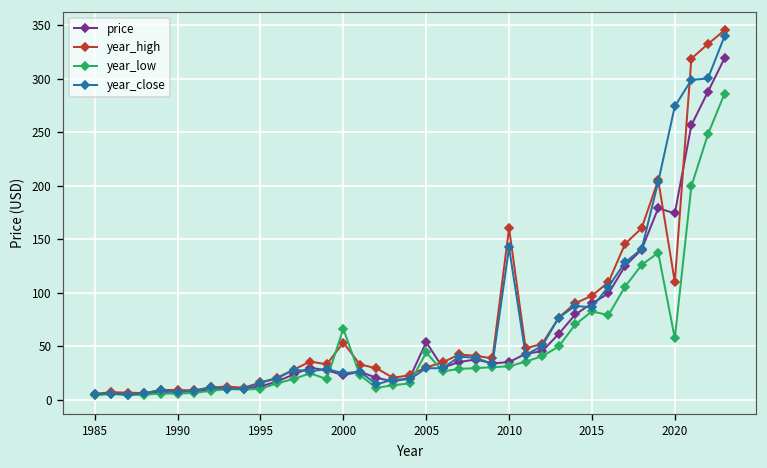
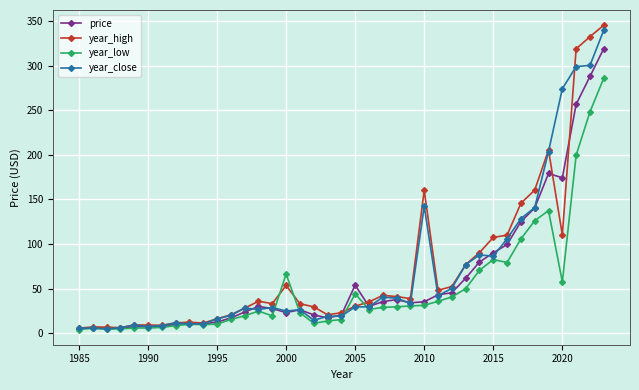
  {
    "price": {
      "2005": 50,
      "2010": 40,
      "2015": 90,
      "2020": 170
    },
    "year_high": {
      "2000": 50,
      "2010": 160,
-     "2015": 100,
+     "2015": 110,
      "2020": 110
    },
    "year_low": {
      "2000": 70,
      "2005": 40,
      "2010": 30,
      "2015": 80,
      "2020": 60
    },
    "year_close": {
      "2010": 140,
      "2015": 90,
      "2020": 270
    }
  }
